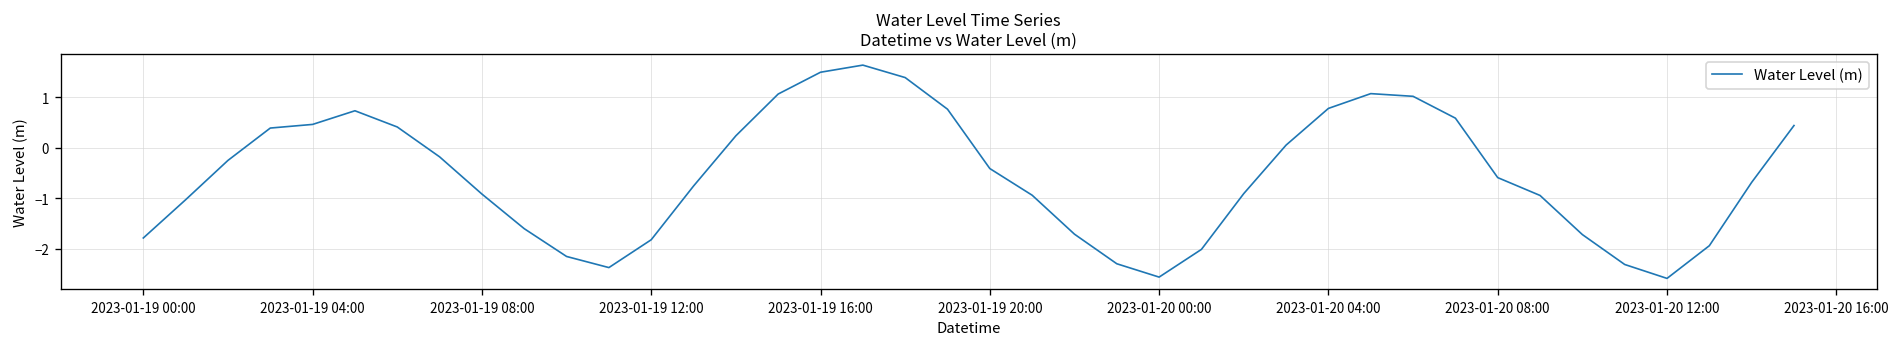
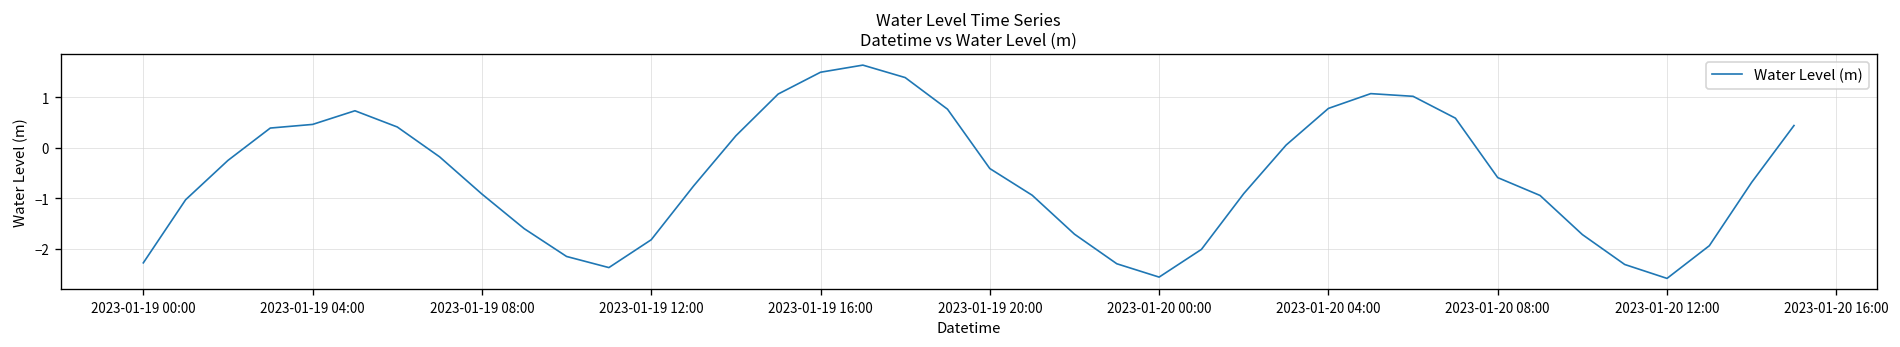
  {
-   "2023-01-19 00:00": -1.8,
+   "2023-01-19 00:00": -2.3,
    "2023-01-19 04:00": 0.5,
    "2023-01-19 08:00": -0.9,
    "2023-01-19 12:00": -1.8,
    "2023-01-19 16:00": 1.5,
    "2023-01-19 20:00": -0.4,
    "2023-01-20 00:00": -2.6,
    "2023-01-20 04:00": 0.8,
    "2023-01-20 08:00": -0.6,
    "2023-01-20 12:00": -2.6
  }
